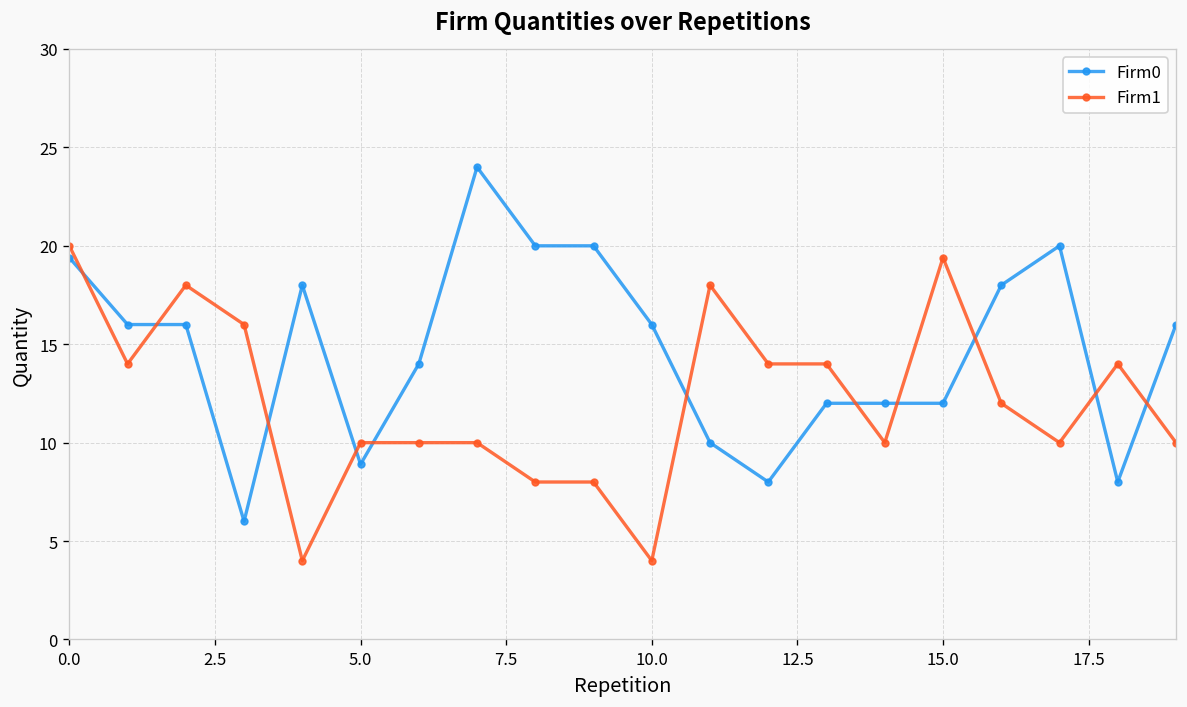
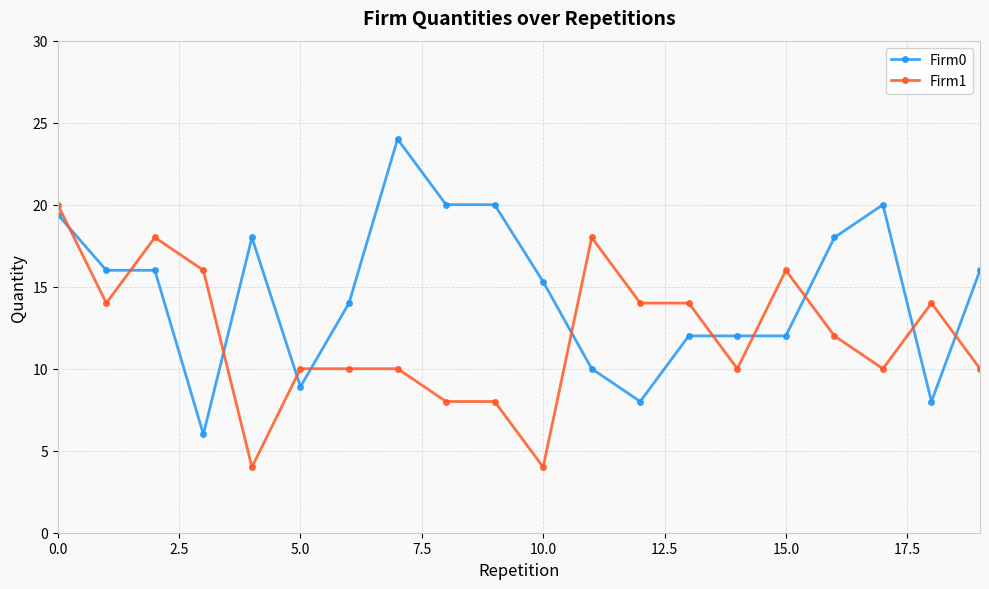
  {
    "Firm0": {
      "0.0": 19.4,
      "5.0": 8.9,
-     "10.0": 16.0,
+     "10.0": 15.3,
      "15.0": 12.0
    },
    "Firm1": {
      "0.0": 20.0,
      "5.0": 10.0,
      "10.0": 4.0,
-     "15.0": 19.4
+     "15.0": 16.0
    }
  }
